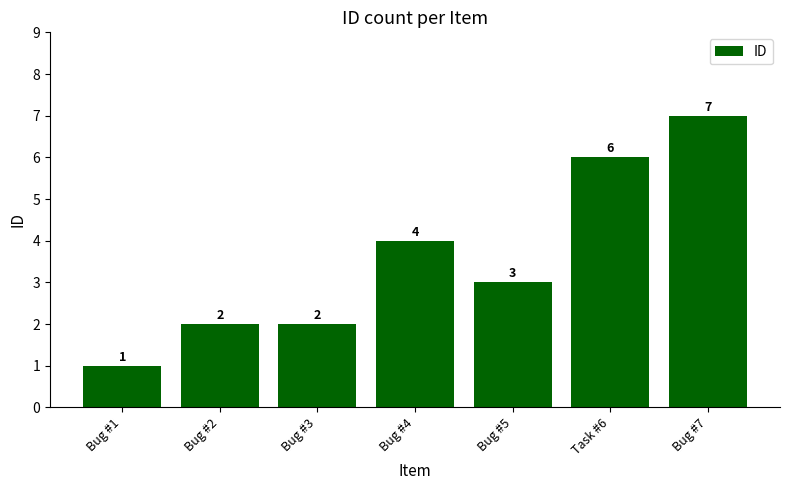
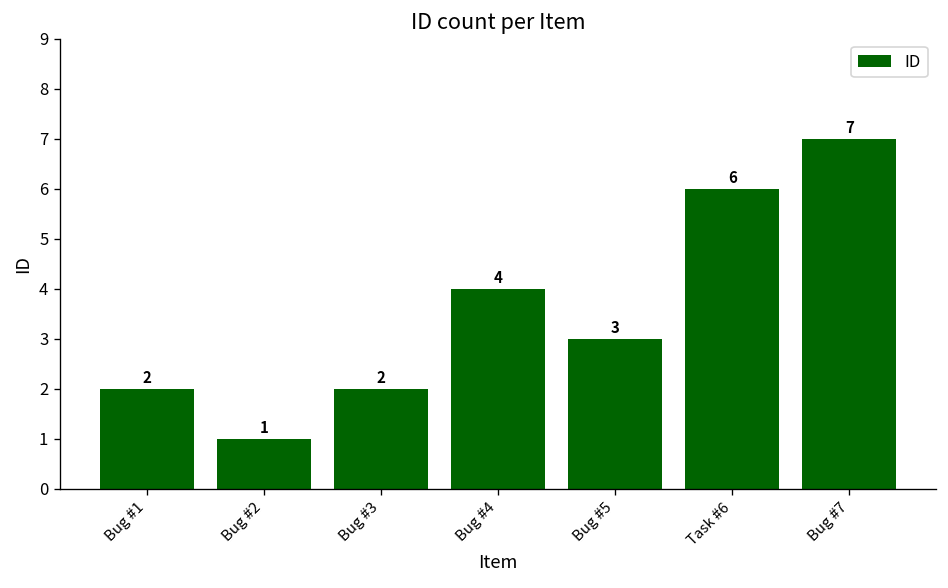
  {
-   "Bug #1": 1,
-   "Bug #2": 2,
+   "Bug #1": 2,
+   "Bug #2": 1,
    "Bug #3": 2,
    "Bug #4": 4,
    "Bug #5": 3,
    "Task #6": 6,
    "Bug #7": 7
  }
